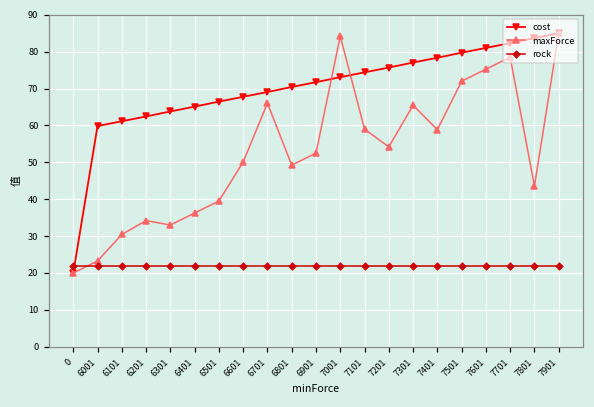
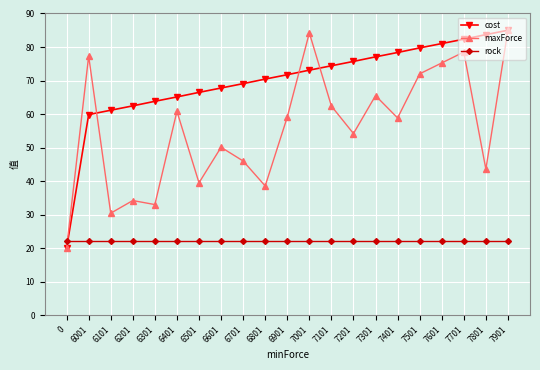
  {
    "maxForce": {
-     "6001": 23,
+     "6001": 77,
      "6101": 30,
      "6201": 34,
      "6301": 33,
-     "6401": 36,
+     "6401": 61,
      "6501": 40,
      "6601": 50,
-     "6701": 66,
-     "6801": 49,
-     "6901": 53,
+     "6701": 46,
+     "6801": 39,
+     "6901": 59,
      "7001": 84,
-     "7101": 59,
+     "7101": 62,
      "7201": 54,
      "7301": 66,
      "7401": 59,
      "7501": 72,
      "7601": 75,
      "7801": 44
    }
  }
